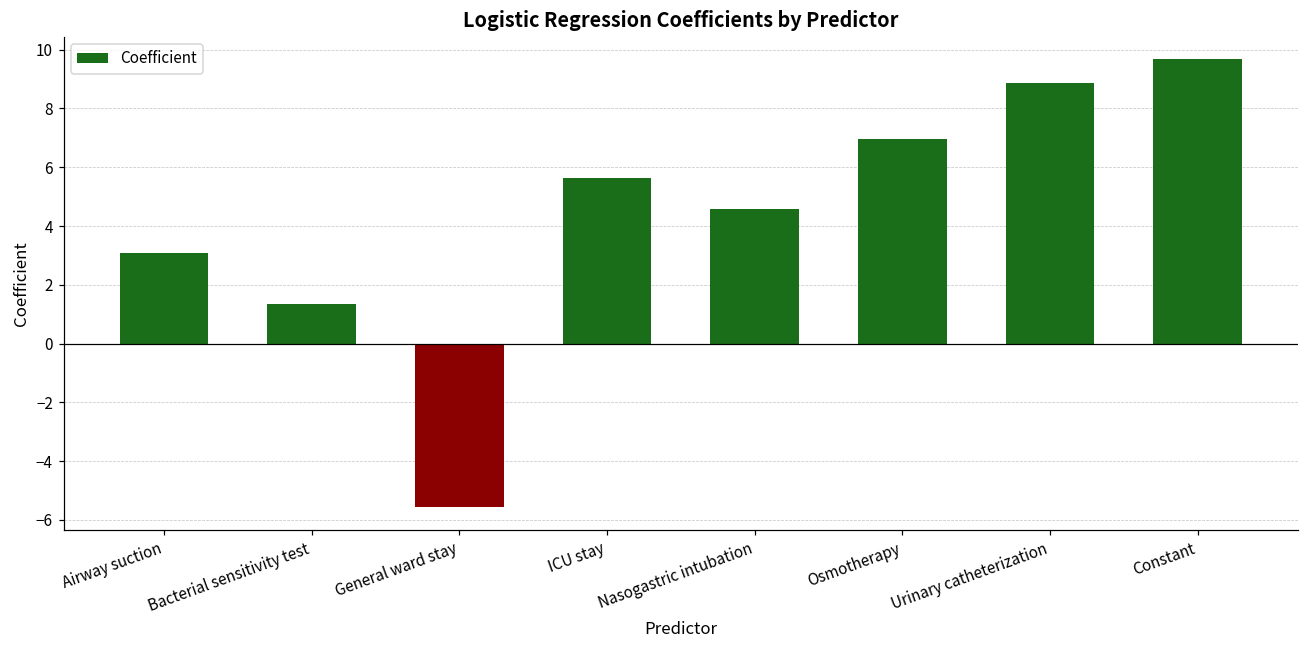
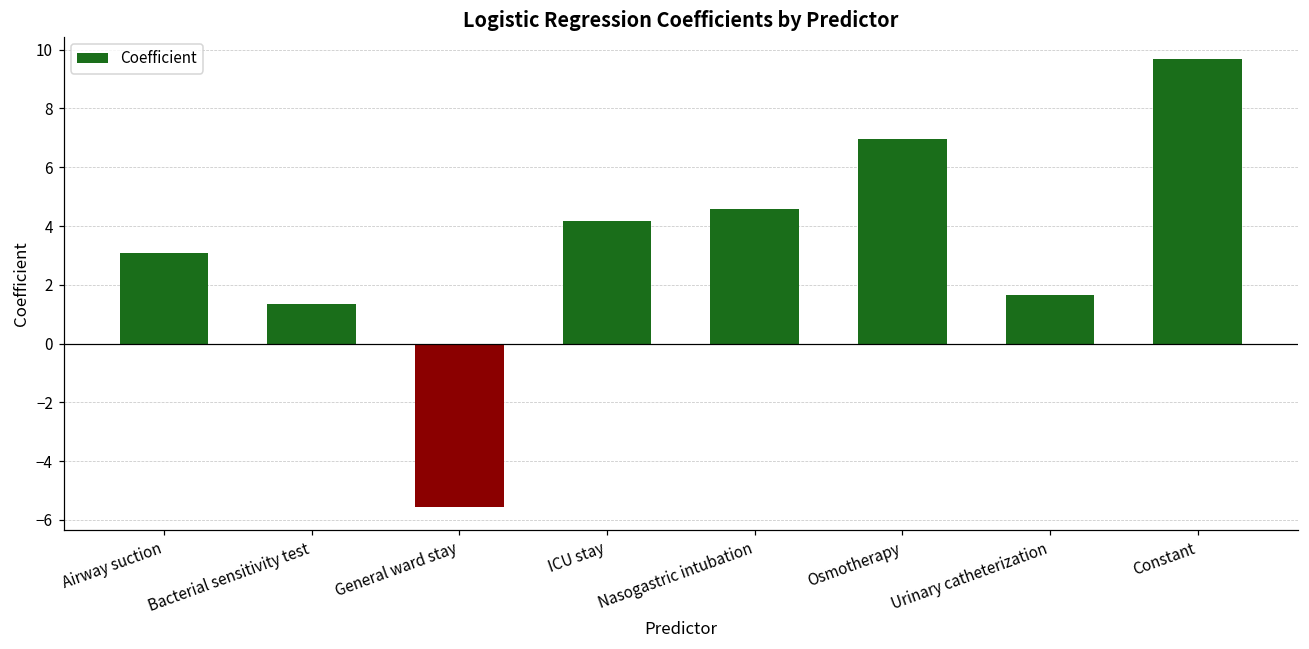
  {
    "Airway suction": 3.1,
    "Bacterial sensitivity test": 1.4,
    "General ward stay": -5.6,
-   "ICU stay": 5.6,
+   "ICU stay": 4.2,
    "Nasogastric intubation": 4.6,
    "Osmotherapy": 7.0,
-   "Urinary catheterization": 8.9,
+   "Urinary catheterization": 1.7,
    "Constant": 9.7
  }
